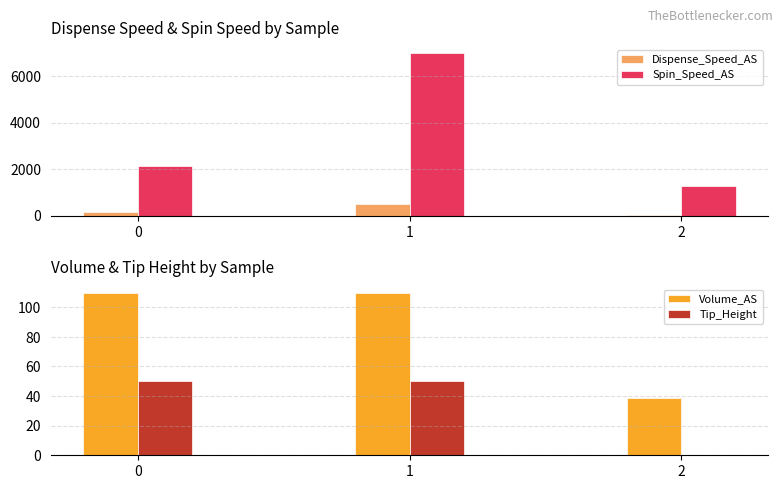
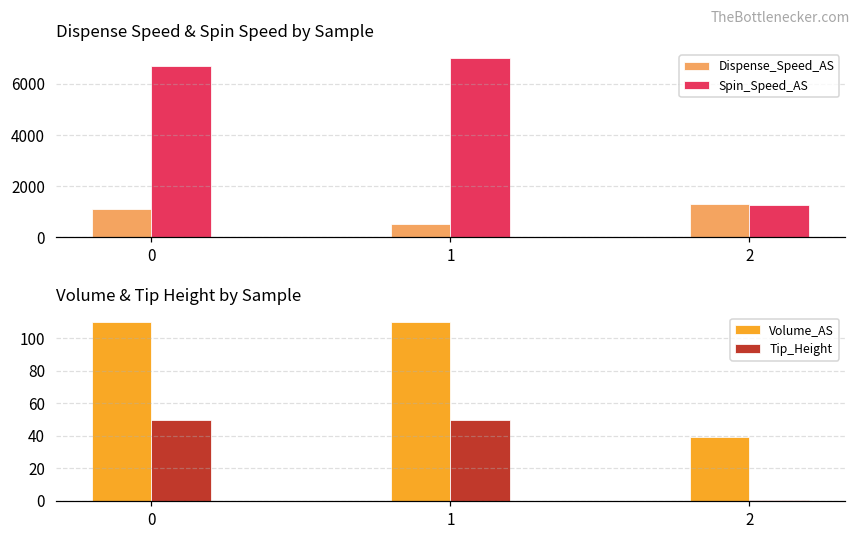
  {
    "Dispense Speed & Spin Speed by Sample": {
      "Dispense_Speed_AS": {
-       "0": 100,
+       "0": 1100,
        "1": 500,
-       "2": 0
+       "2": 1300
      },
      "Spin_Speed_AS": {
-       "0": 2100,
+       "0": 6700,
        "1": 7000,
        "2": 1300
      }
    },
    "Volume & Tip Height by Sample": {
      "Volume_AS": {
        "0": 110,
        "1": 110,
        "2": 39
      },
      "Tip_Height": {
        "0": 50,
        "1": 50
      }
    }
  }
